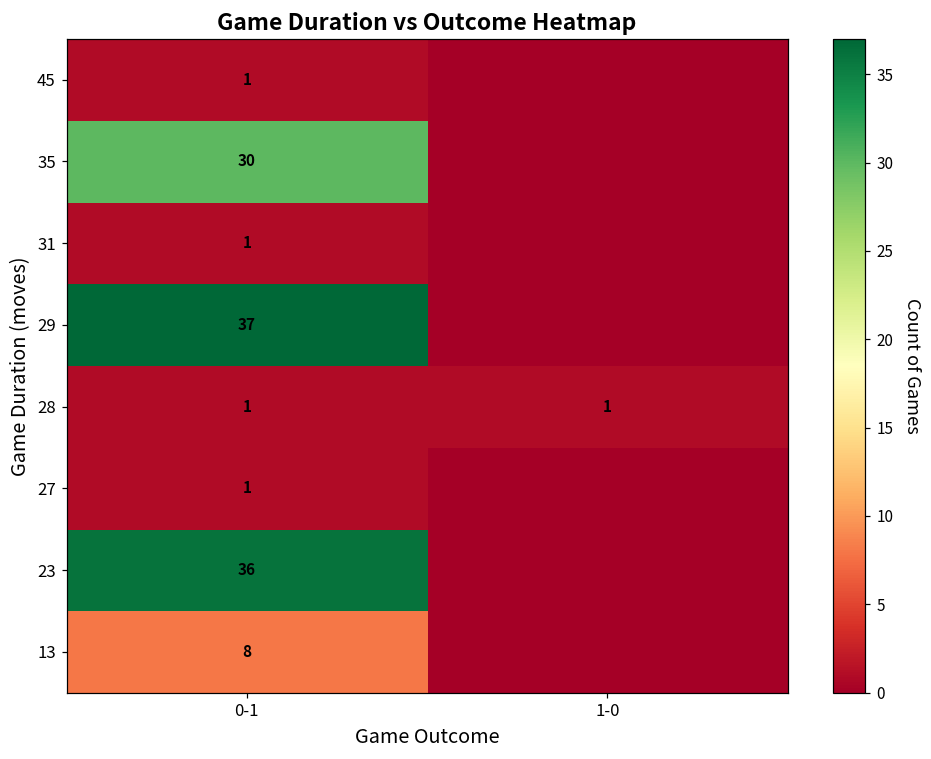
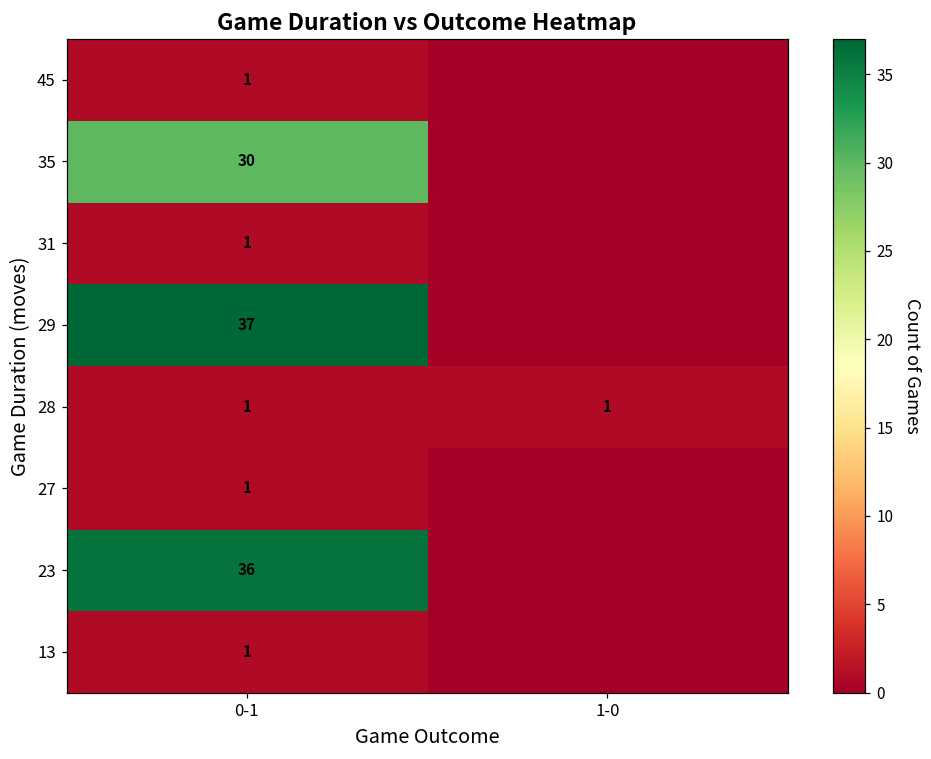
  {
    "45": {
      "0-1": 1
    },
    "35": {
      "0-1": 30
    },
    "31": {
      "0-1": 1
    },
    "29": {
      "0-1": 37
    },
    "28": {
      "0-1": 1,
      "1-0": 1
    },
    "27": {
      "0-1": 1
    },
    "23": {
      "0-1": 36
    },
    "13": {
-     "0-1": 8
+     "0-1": 1
    }
  }
